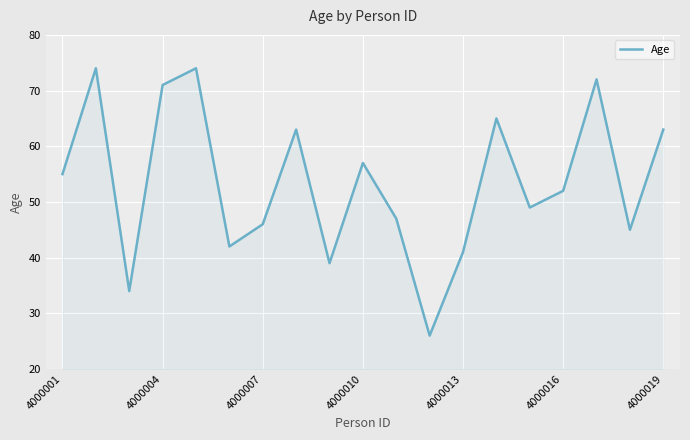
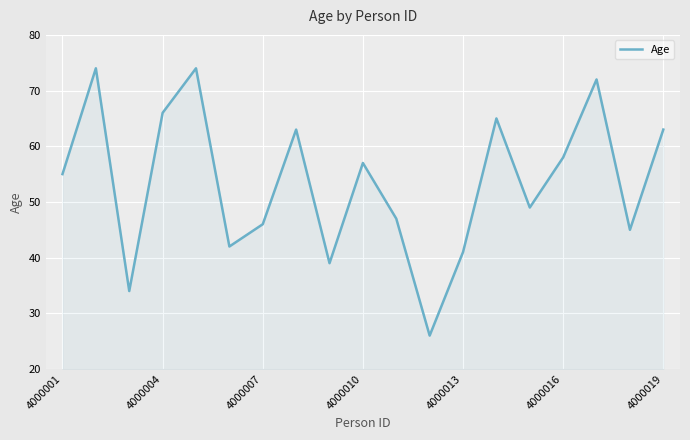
  {
    "4000001": 55,
-   "4000004": 71,
+   "4000004": 66,
    "4000007": 46,
    "4000010": 57,
    "4000013": 41,
-   "4000016": 52,
+   "4000016": 58,
    "4000019": 63
  }
